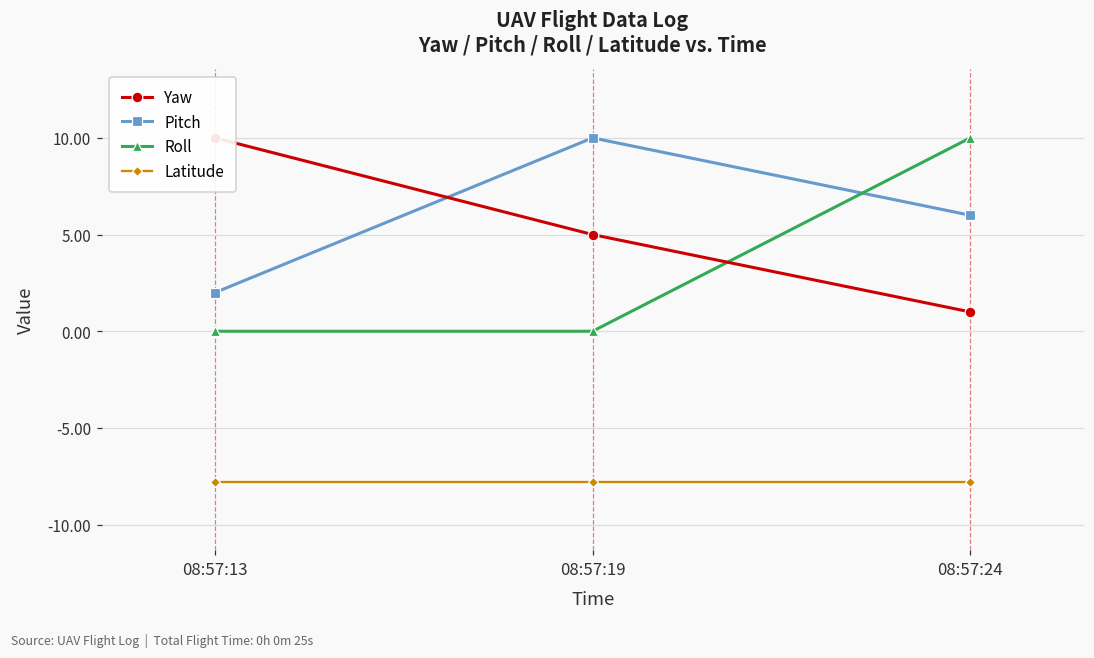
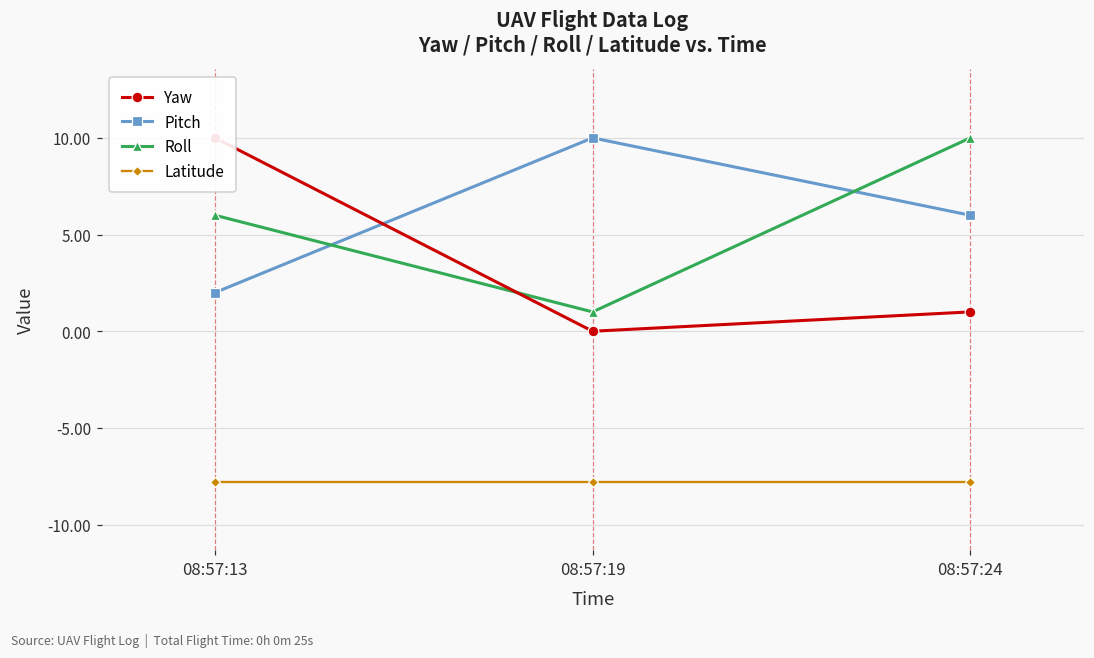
  {
    "Yaw": {
-     "08:57:19": 5,
+     "08:57:19": 0,
      "08:57:24": 1
    },
    "Pitch": {
      "08:57:13": 2,
      "08:57:19": 10,
      "08:57:24": 6
    },
    "Roll": {
-     "08:57:13": 0,
-     "08:57:19": 0,
+     "08:57:13": 6,
+     "08:57:19": 1,
      "08:57:24": 10
    },
    "Latitude": {
      "08:57:13": -7.8,
      "08:57:19": -7.8,
      "08:57:24": -7.8
    }
  }
